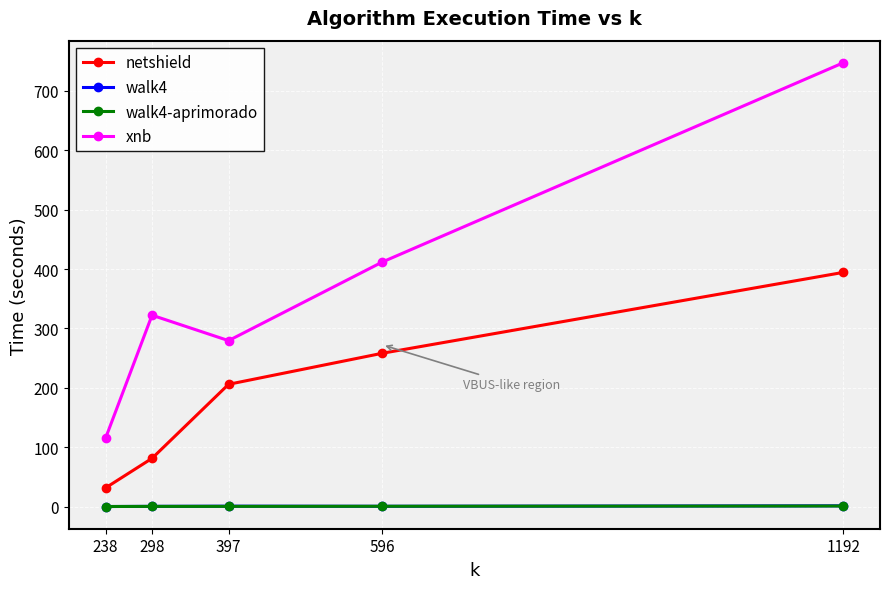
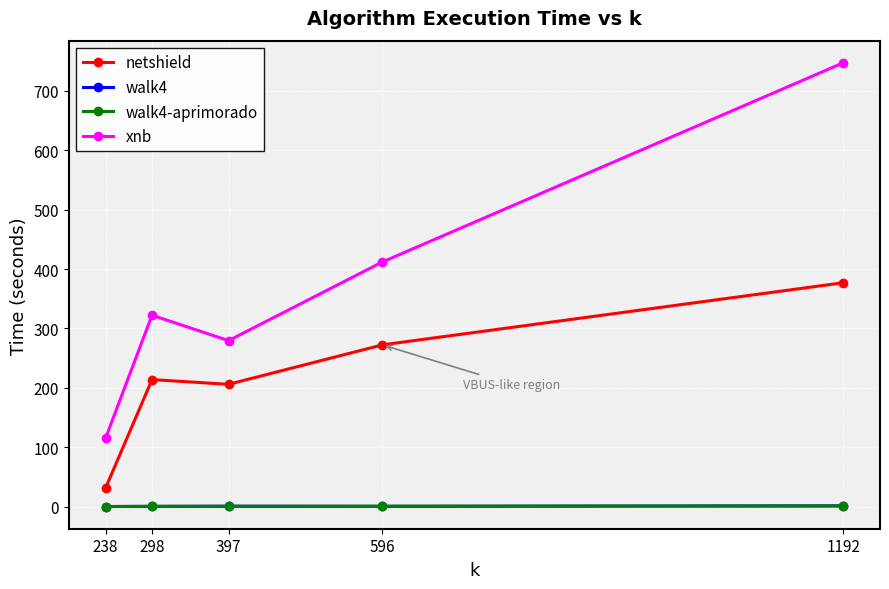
  {
    "netshield": {
      "238": 30,
-     "298": 80,
+     "298": 210,
      "397": 210,
-     "596": 260,
-     "1192": 390
+     "596": 270,
+     "1192": 380
    },
    "walk4-aprimorado": {
      "238": 0,
      "298": 0,
      "397": 0,
      "596": 0,
      "1192": 0
    },
    "xnb": {
      "238": 120,
      "298": 320,
      "397": 280,
      "596": 410,
      "1192": 750
    }
  }
